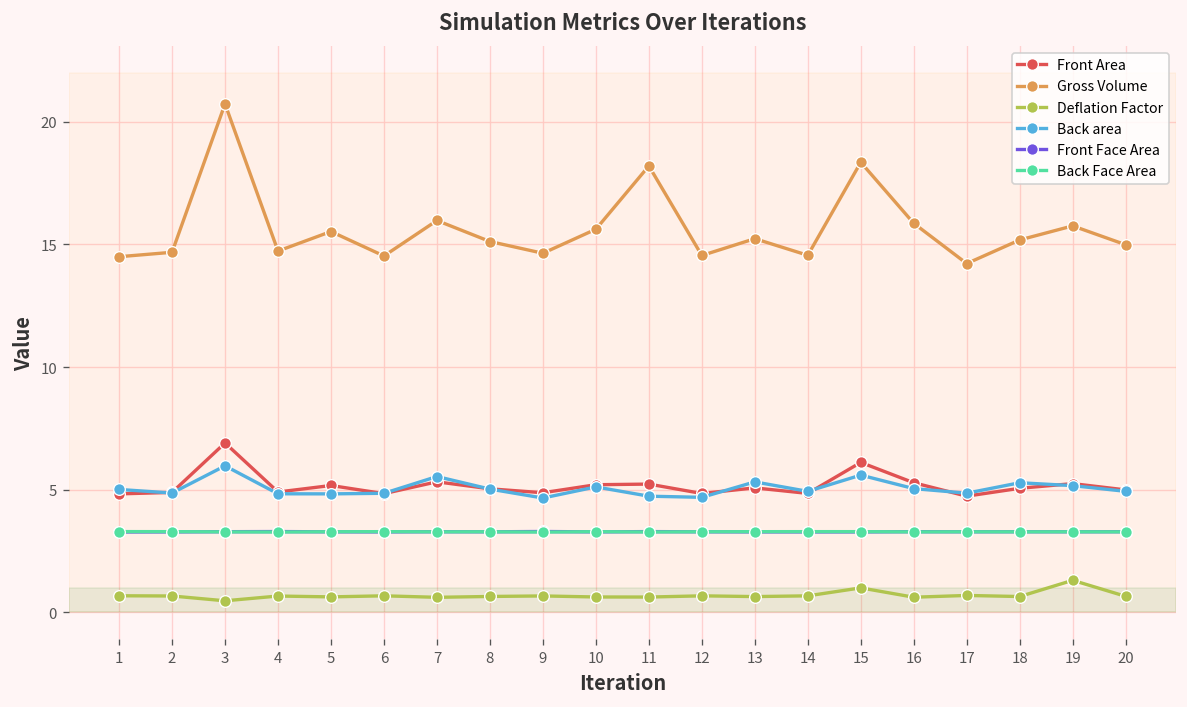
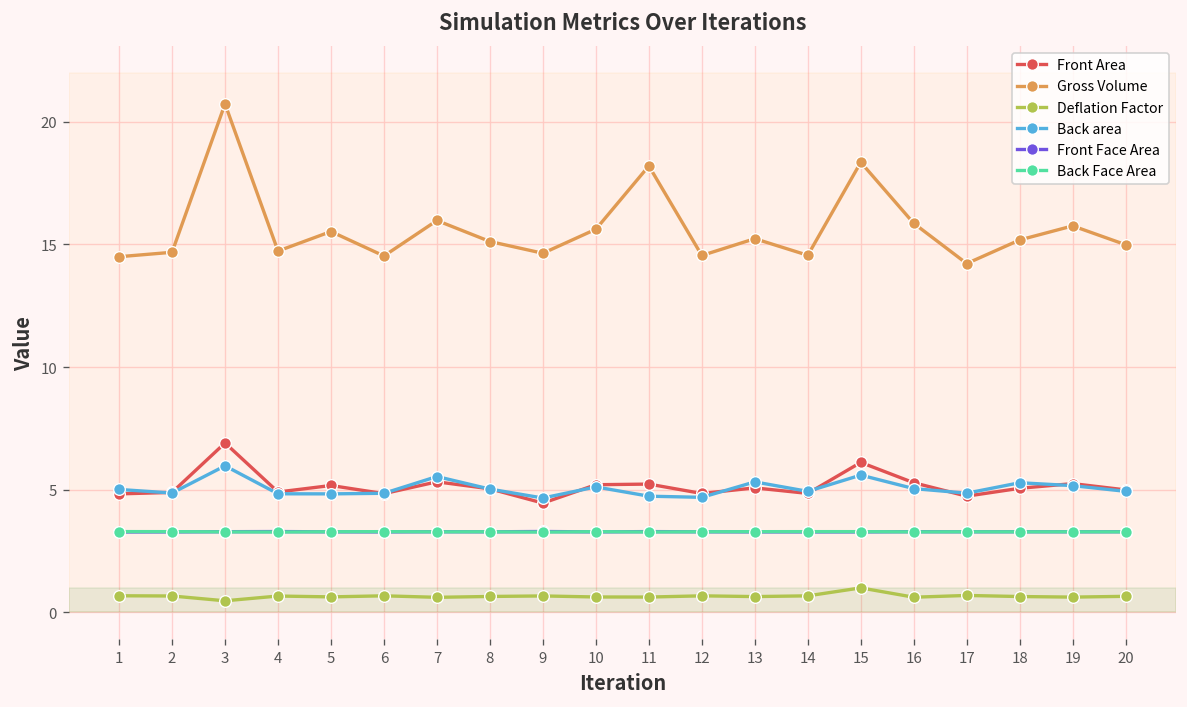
  {
    "Front Area": {
      "1": 4.8,
      "3": 6.9,
      "5": 5.2,
      "7": 5.3,
-     "9": 4.9,
+     "9": 4.5,
      "11": 5.2,
      "12": 4.8,
      "13": 5.1,
      "15": 6.1,
      "16": 5.3,
      "18": 5.1
    },
    "Gross Volume": {
      "1": 14.5,
      "2": 14.7,
      "3": 20.7,
      "4": 14.7,
      "5": 15.5,
      "6": 14.5,
      "7": 16.0,
      "8": 15.1,
      "9": 14.6,
      "10": 15.6,
      "11": 18.2,
      "12": 14.5,
      "13": 15.2,
      "14": 14.6,
      "15": 18.3,
      "16": 15.9,
      "17": 14.2,
      "18": 15.2,
      "19": 15.8,
      "20": 15.0
    },
    "Deflation Factor": {
      "1": 0.7,
      "2": 0.7,
      "3": 0.5,
      "4": 0.7,
      "5": 0.6,
      "6": 0.7,
      "7": 0.6,
      "8": 0.7,
      "9": 0.7,
      "10": 0.6,
      "11": 0.6,
      "12": 0.7,
      "13": 0.6,
      "14": 0.7,
      "15": 1.0,
      "16": 0.6,
      "17": 0.7,
      "18": 0.6,
-     "19": 1.3,
+     "19": 0.6,
      "20": 0.7
    },
    "Back area": {
      "1": 5.0,
      "3": 6.0,
      "5": 4.8,
      "7": 5.5,
      "9": 4.7,
      "11": 4.7,
      "12": 4.7,
      "13": 5.3,
      "15": 5.6,
      "16": 5.0,
      "18": 5.3
    },
    "Back Face Area": {
      "1": 3.3,
      "2": 3.3,
      "3": 3.3,
      "4": 3.3,
      "5": 3.3,
      "6": 3.3,
      "7": 3.3,
      "8": 3.3,
      "9": 3.3,
      "10": 3.3,
      "11": 3.3,
      "12": 3.3,
      "13": 3.3,
      "14": 3.3,
      "15": 3.3,
      "16": 3.3,
      "17": 3.3,
      "18": 3.3,
      "19": 3.3,
      "20": 3.3
    }
  }
